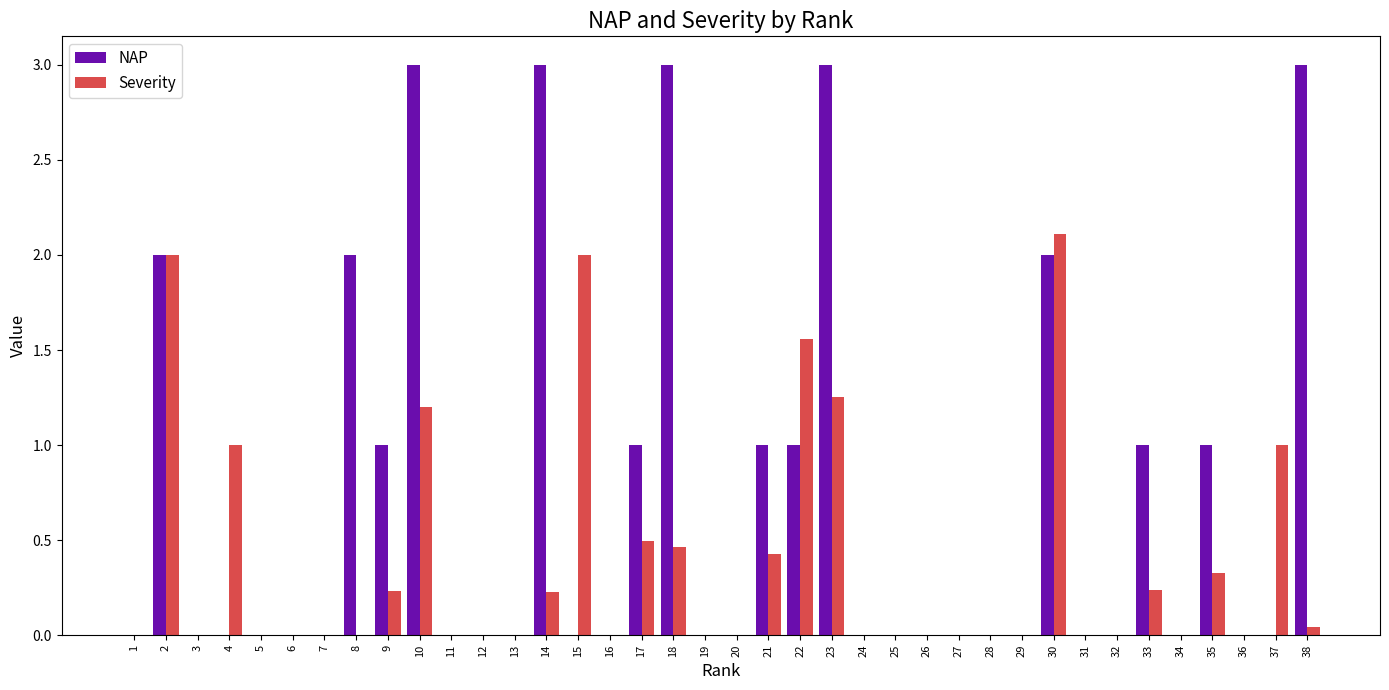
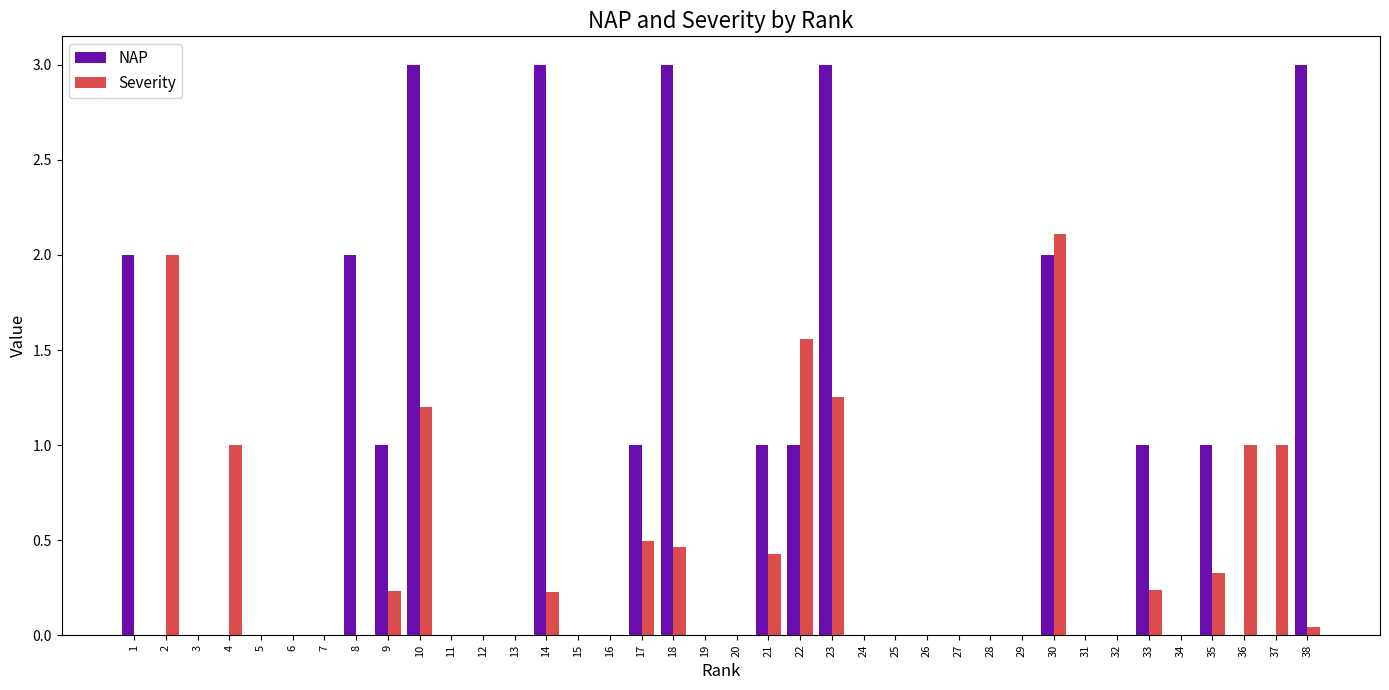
  {
    "NAP": {
-     "1": 0,
-     "2": 2,
+     "1": 2,
+     "2": 0,
      "3": 0,
      "4": 0,
      "5": 0,
      "6": 0,
      "7": 0,
      "8": 2,
      "9": 1,
      "10": 3,
      "11": 0,
      "12": 0,
      "13": 0,
      "14": 3,
      "15": 0,
      "16": 0,
      "17": 1,
      "18": 3,
      "19": 0,
      "20": 0,
      "21": 1,
      "22": 1,
      "23": 3,
      "24": 0,
      "25": 0,
      "26": 0,
      "27": 0,
      "28": 0,
      "29": 0,
      "30": 2,
      "31": 0,
      "32": 0,
      "33": 1,
      "34": 0,
      "35": 1,
      "36": 0,
      "37": 0,
      "38": 3
    },
    "Severity": {
      "1": 0,
      "2": 2,
      "3": 0,
      "4": 1,
      "5": 0,
      "6": 0,
      "7": 0,
      "8": 0,
      "9": 0.23,
      "10": 1.20,
      "11": 0,
      "12": 0,
      "13": 0,
      "14": 0.23,
-     "15": 2,
+     "15": 0,
      "16": 0,
      "17": 0.50,
      "18": 0.47,
      "19": 0,
      "20": 0,
      "21": 0.43,
      "22": 1.56,
      "23": 1.26,
      "24": 0,
      "25": 0,
      "26": 0,
      "27": 0,
      "28": 0,
      "29": 0,
      "30": 2.11,
      "31": 0,
      "32": 0,
      "33": 0.24,
      "34": 0,
      "35": 0.33,
-     "36": 0,
+     "36": 1,
      "37": 1,
      "38": 0.04
    }
  }
